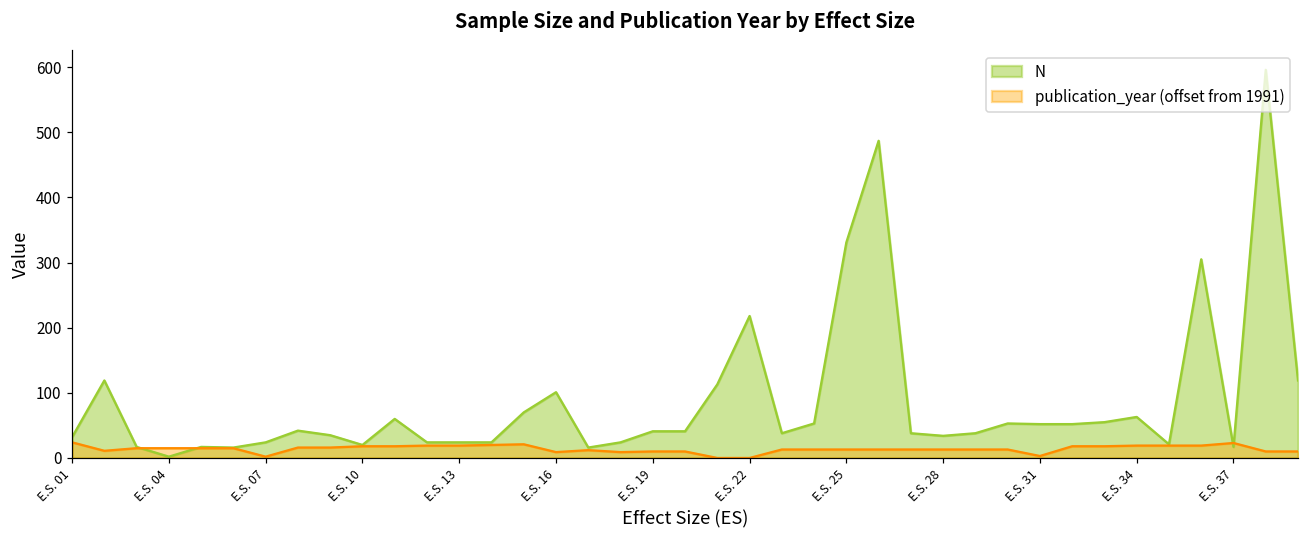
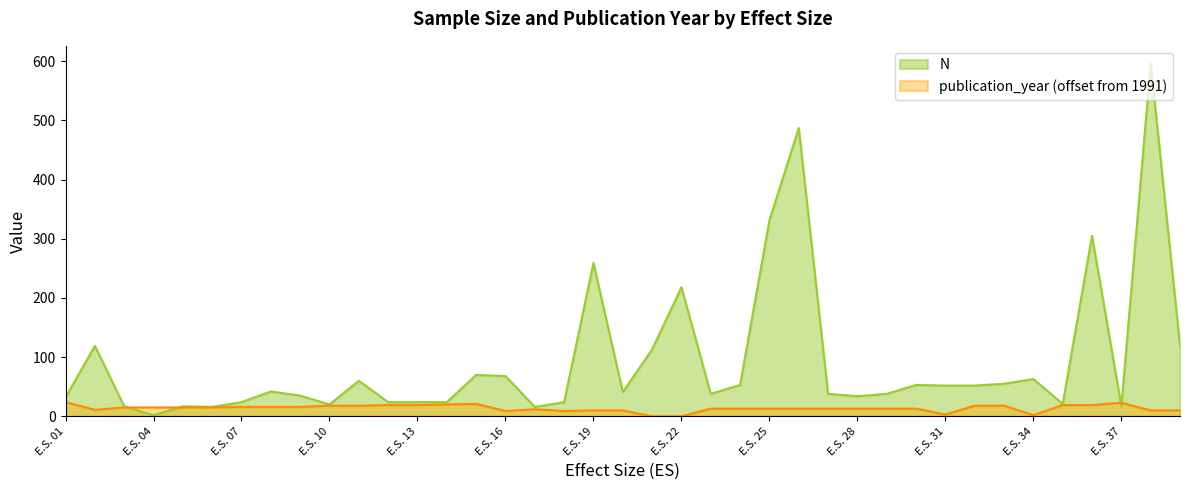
  {
    "N": {
      "E.S. 01": 30,
      "E.S. 04": 0,
      "E.S. 07": 20,
      "E.S. 13": 20,
-     "E.S. 16": 100,
-     "E.S. 19": 40,
+     "E.S. 16": 70,
+     "E.S. 19": 260,
      "E.S. 22": 220,
      "E.S. 25": 330,
      "E.S. 28": 30,
      "E.S. 31": 50,
      "E.S. 34": 60,
      "E.S. 37": 20
    },
    "publication_year (offset from 1991)": {
      "E.S. 01": 20,
      "E.S. 04": 20,
-     "E.S. 07": 0,
+     "E.S. 07": 20,
      "E.S. 13": 20,
      "E.S. 16": 10,
      "E.S. 19": 10,
      "E.S. 22": 0,
      "E.S. 25": 10,
      "E.S. 28": 10,
      "E.S. 31": 0,
-     "E.S. 34": 20,
+     "E.S. 34": 0,
      "E.S. 37": 20
    }
  }
